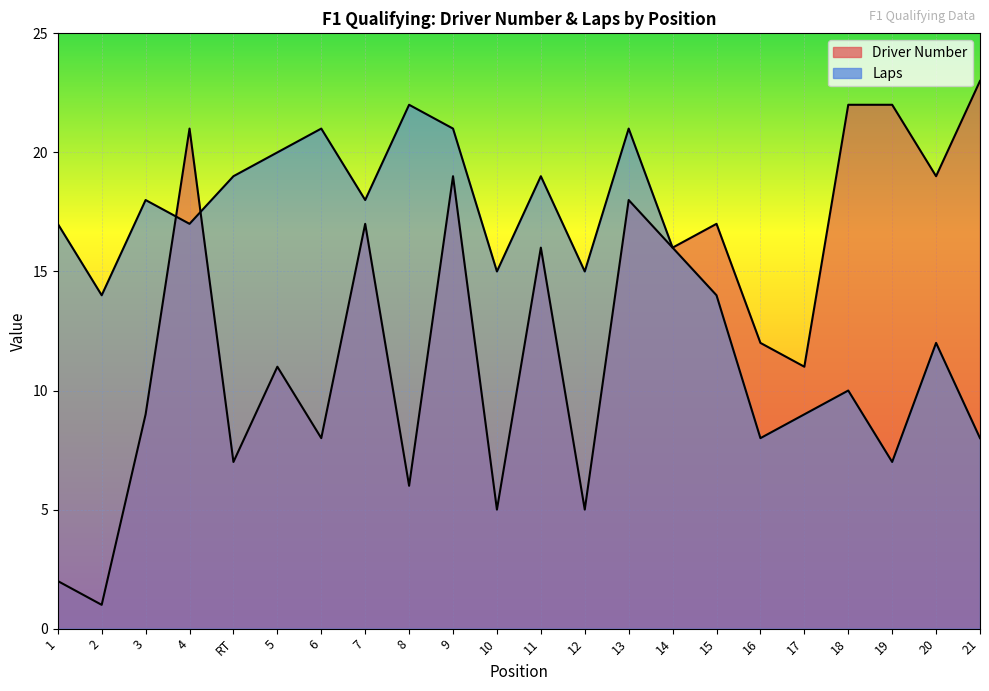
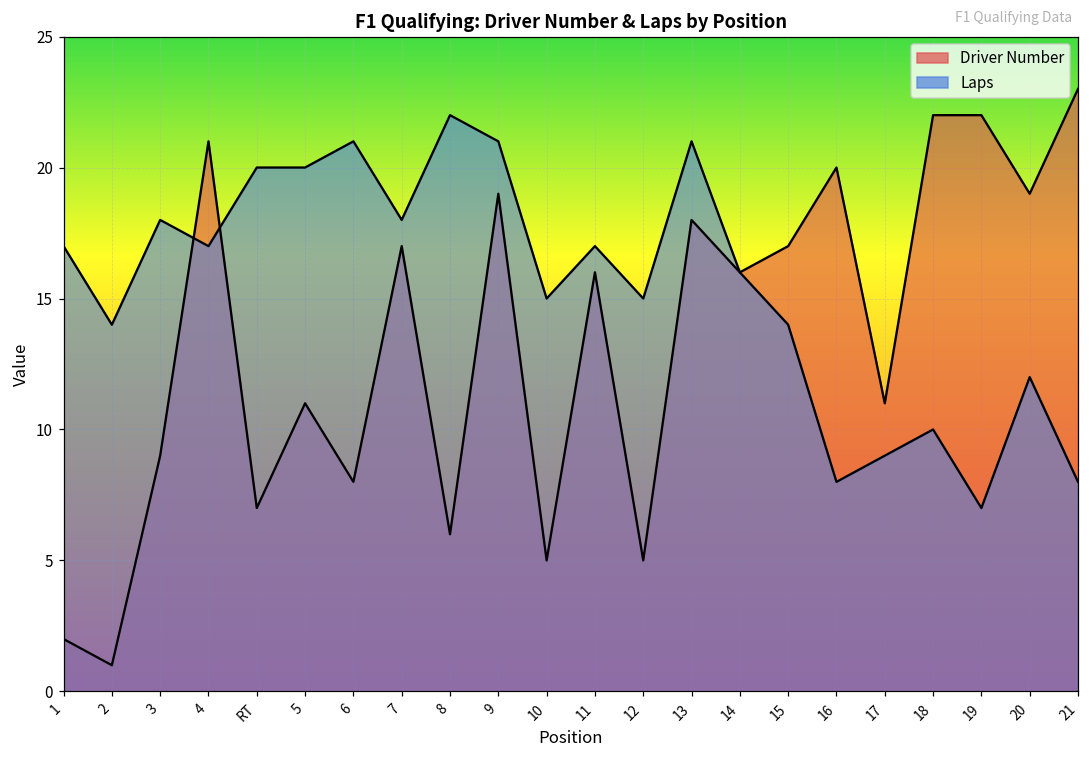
  {
    "Driver Number": {
      "1": 2,
      "2": 1,
      "3": 9,
      "4": 21,
      "RT": 7,
      "5": 11,
      "6": 8,
      "7": 17,
      "8": 6,
      "9": 19,
      "10": 5,
      "11": 16,
      "12": 5,
      "13": 18,
      "15": 17,
-     "16": 12,
+     "16": 20,
      "17": 11,
      "18": 22,
      "19": 22,
      "20": 19,
      "21": 23
    },
    "Laps": {
      "1": 17,
      "2": 14,
      "3": 18,
      "4": 17,
-     "RT": 19,
+     "RT": 20,
      "5": 20,
      "6": 21,
      "7": 18,
      "8": 22,
      "9": 21,
      "10": 15,
-     "11": 19,
+     "11": 17,
      "12": 15,
      "13": 21,
      "15": 14,
      "16": 8,
      "17": 9,
      "18": 10,
      "19": 7,
      "20": 12,
      "21": 8
    }
  }
